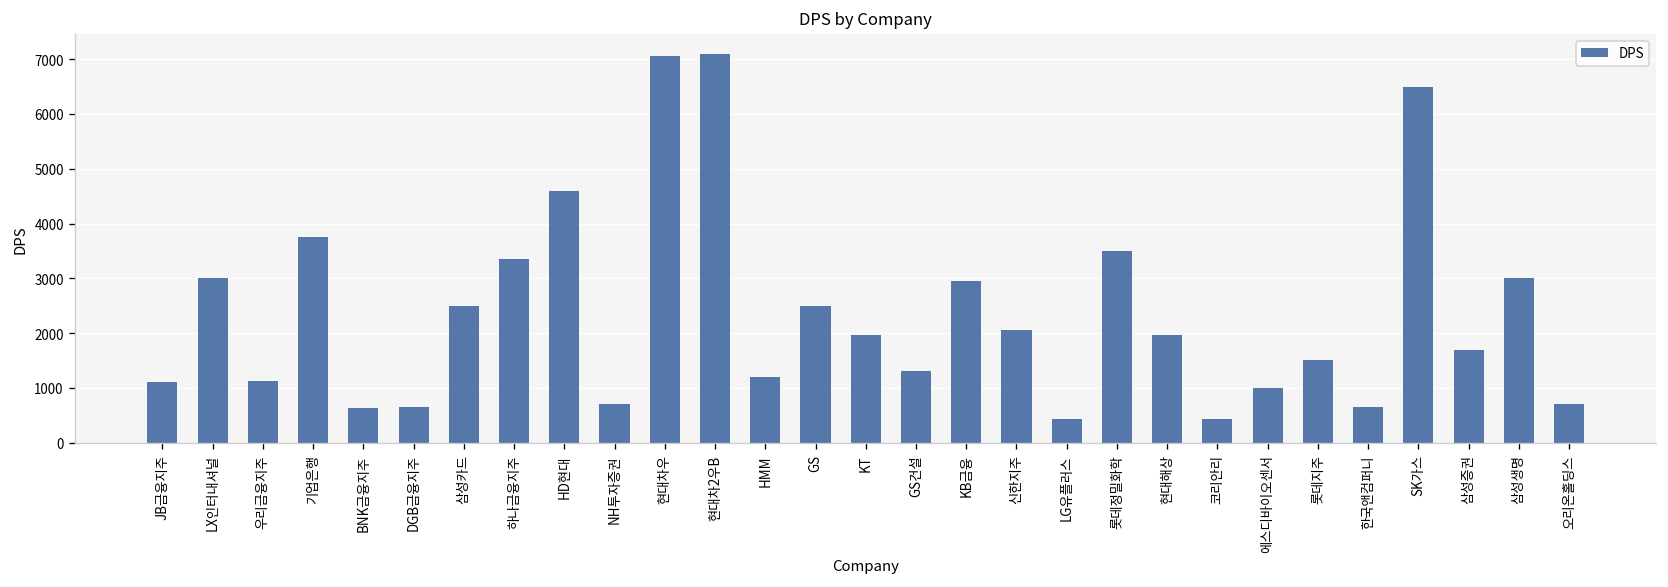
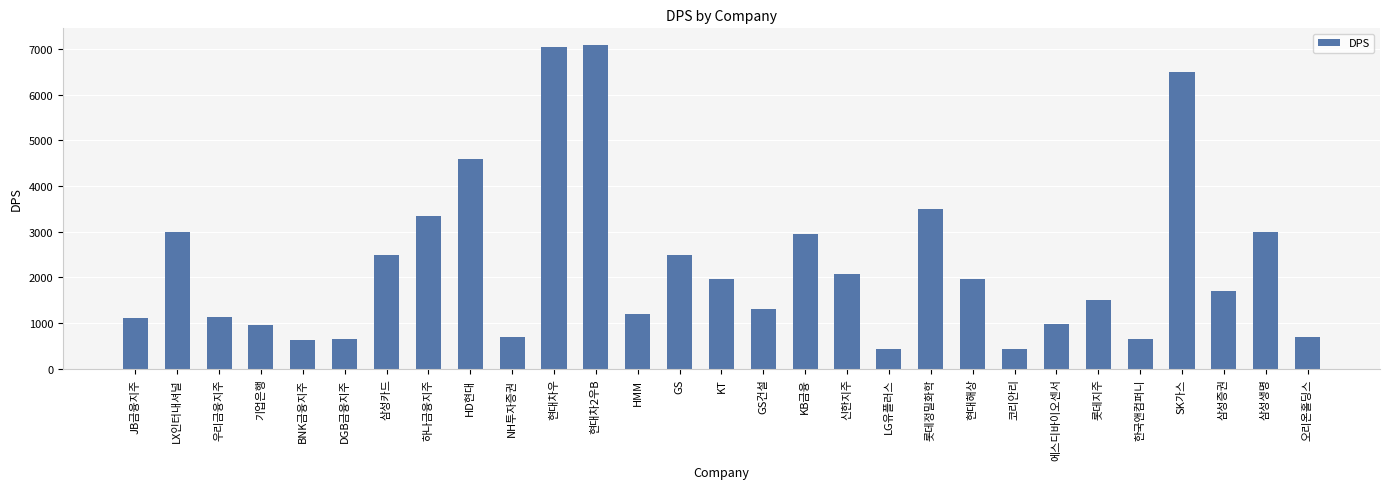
  {
    "JB금융지주": 1100,
    "LX인터내셔널": 3000,
    "우리금융지주": 1100,
-   "기업은행": 3800,
+   "기업은행": 1000,
    "BNK금융지주": 600,
    "DGB금융지주": 700,
    "삼성카드": 2500,
    "하나금융지주": 3400,
    "HD현대": 4600,
    "NH투자증권": 700,
    "현대차우": 7100,
    "현대차2우B": 7100,
    "HMM": 1200,
    "GS": 2500,
    "KT": 2000,
    "GS건설": 1300,
    "KB금융": 3000,
    "신한지주": 2100,
    "LG유플러스": 400,
    "롯데정밀화학": 3500,
    "현대해상": 2000,
    "코리안리": 400,
    "에스디바이오센서": 1000,
    "롯데지주": 1500,
    "한국앤컴퍼니": 700,
    "SK가스": 6500,
    "삼성증권": 1700,
    "삼성생명": 3000,
    "오리온홀딩스": 700
  }
